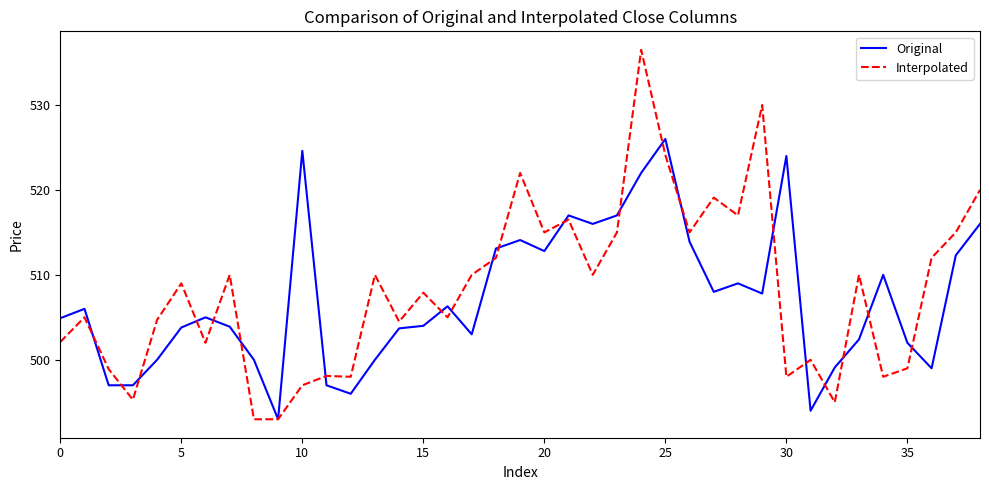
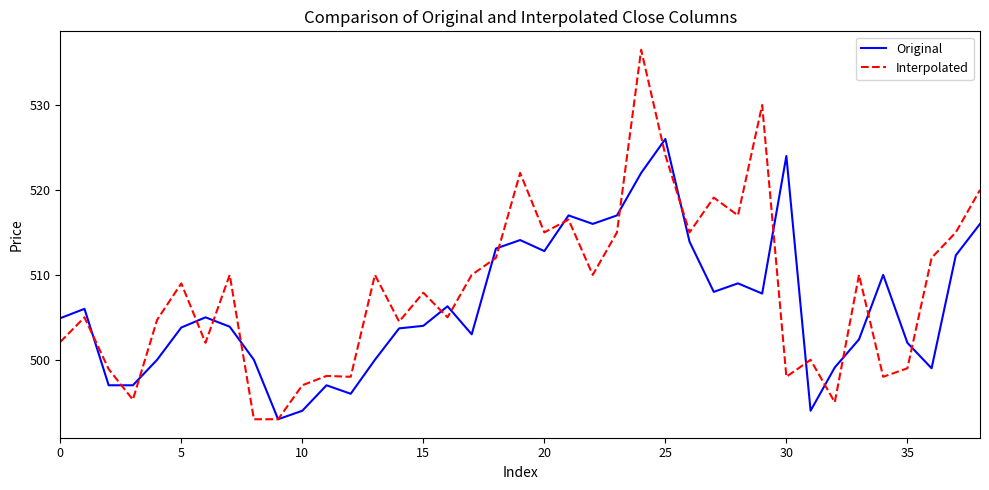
  {
    "Original": {
      "0": 505,
      "5": 504,
-     "10": 525,
+     "10": 494,
      "15": 504,
      "20": 513,
      "25": 526,
      "30": 524,
      "35": 502
    },
    "Interpolated": {
      "0": 502,
      "5": 509,
      "10": 497,
      "15": 508,
      "20": 515,
      "25": 524,
      "30": 498,
      "35": 499
    }
  }
